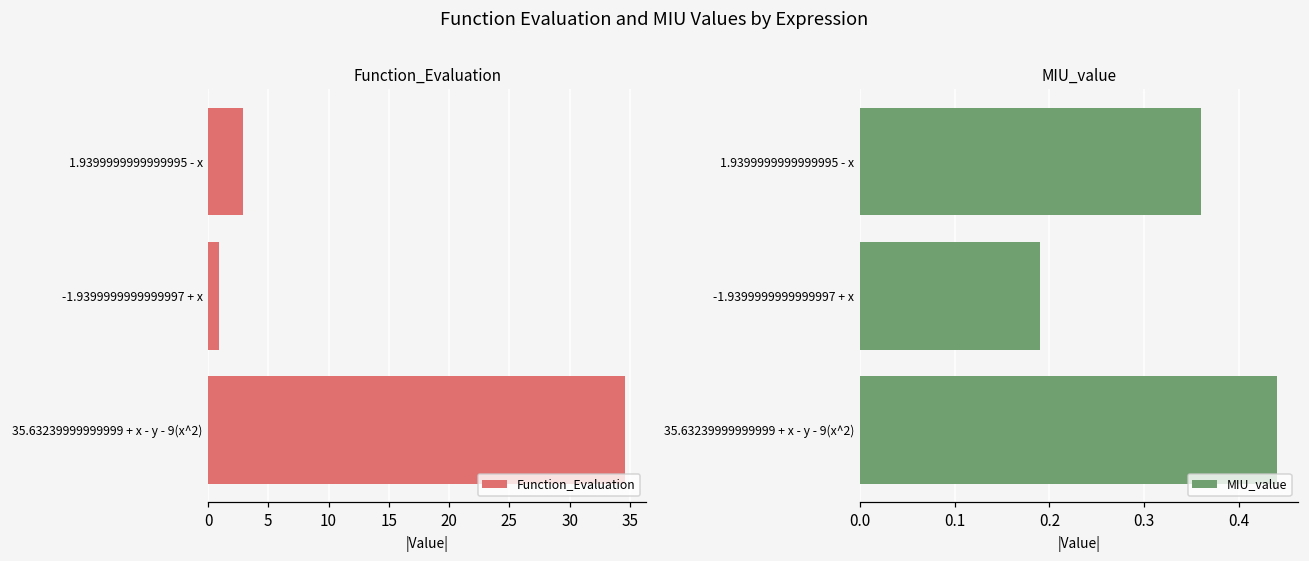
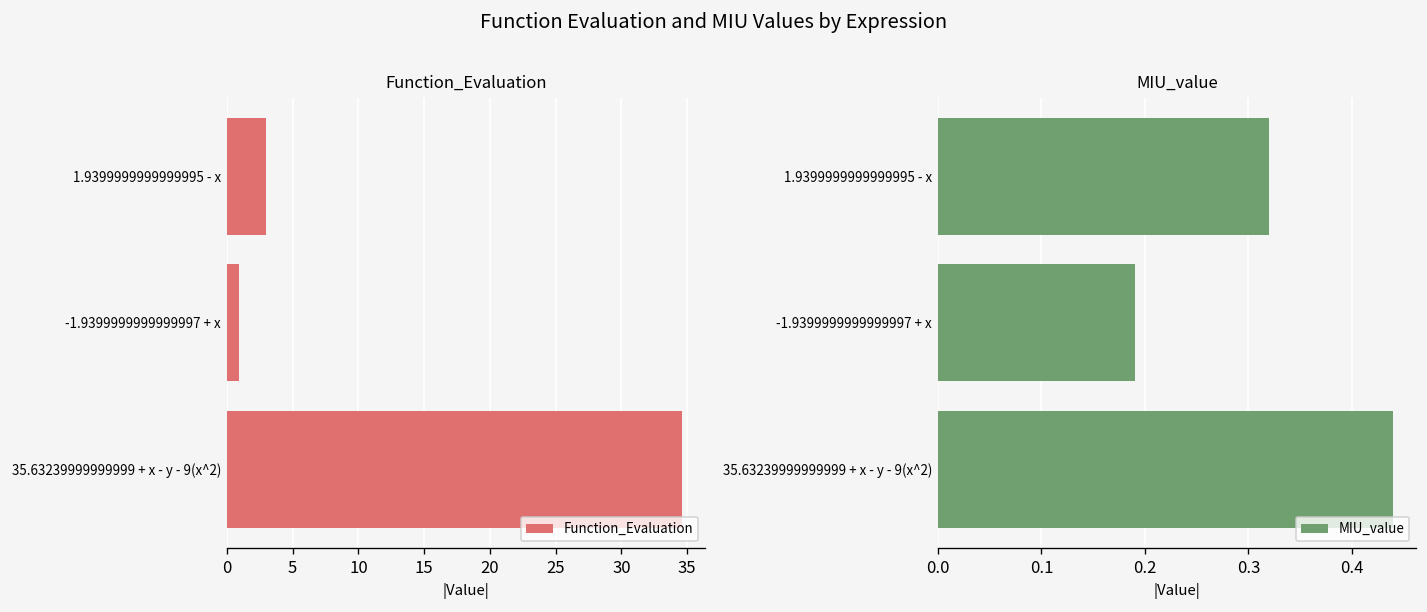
  {
    "Function_Evaluation": {
      "1.9399999999999995 - x": 2.9,
      "-1.9399999999999997 + x": 0.9,
      "35.63239999999999 + x - y - 9(x^2)": 34.6
    },
    "MIU_value": {
-     "1.9399999999999995 - x": 0.36,
+     "1.9399999999999995 - x": 0.32,
      "-1.9399999999999997 + x": 0.19,
      "35.63239999999999 + x - y - 9(x^2)": 0.44
    }
  }
